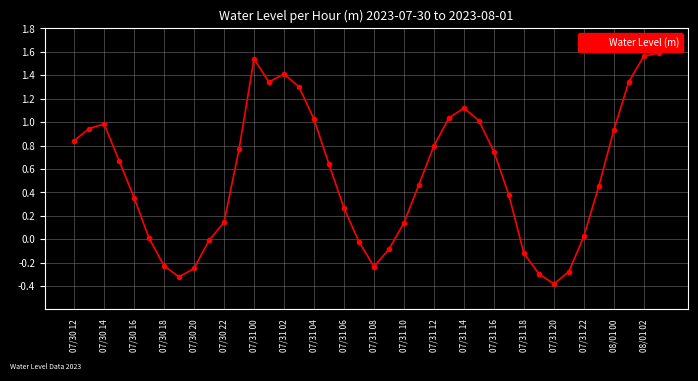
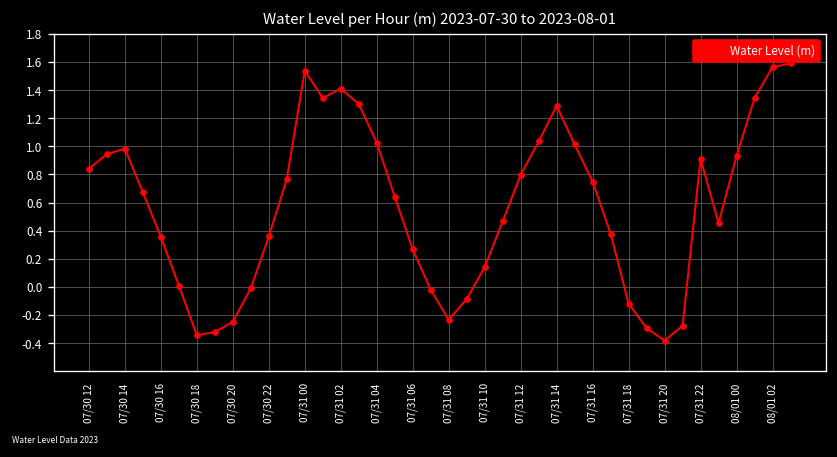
  {
    "07/30 12": 0.84,
    "07/30 14": 0.98,
    "07/30 16": 0.36,
-   "07/30 18": -0.23,
+   "07/30 18": -0.34,
    "07/30 20": -0.25,
-   "07/30 22": 0.14,
+   "07/30 22": 0.36,
    "07/31 00": 1.54,
    "07/31 02": 1.41,
    "07/31 04": 1.03,
    "07/31 06": 0.27,
    "07/31 08": -0.23,
    "07/31 10": 0.14,
    "07/31 12": 0.80,
-   "07/31 14": 1.12,
+   "07/31 14": 1.29,
    "07/31 16": 0.75,
    "07/31 18": -0.12,
    "07/31 20": -0.38,
-   "07/31 22": 0.02,
+   "07/31 22": 0.91,
    "08/01 00": 0.93,
    "08/01 02": 1.56
  }
